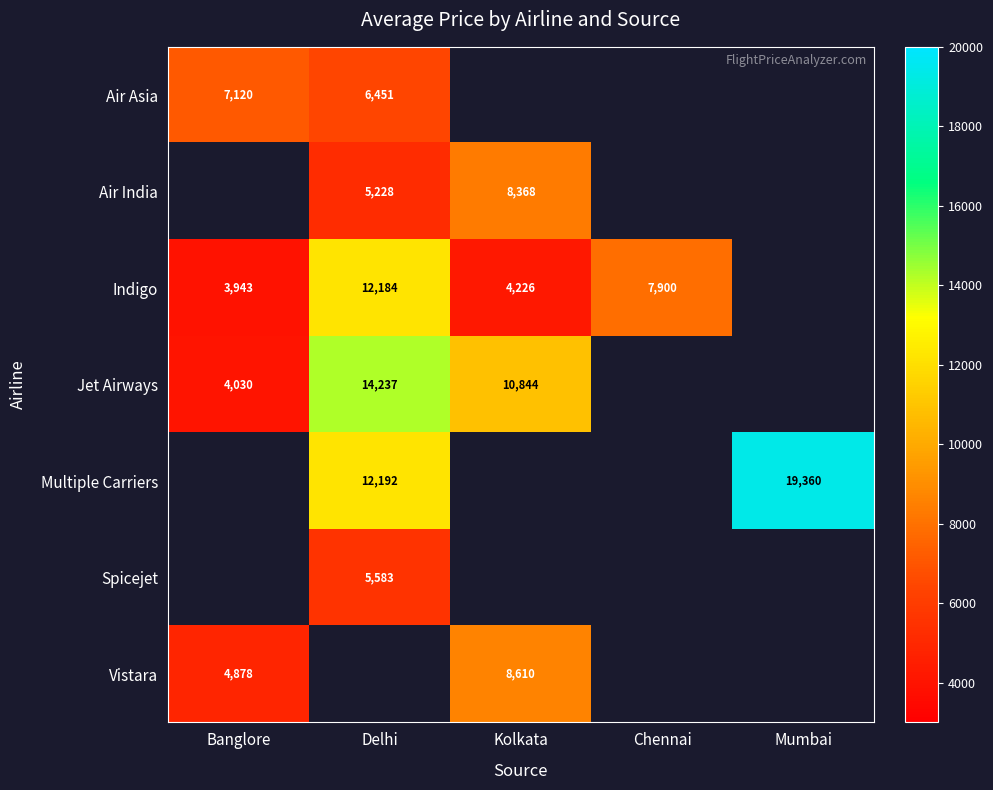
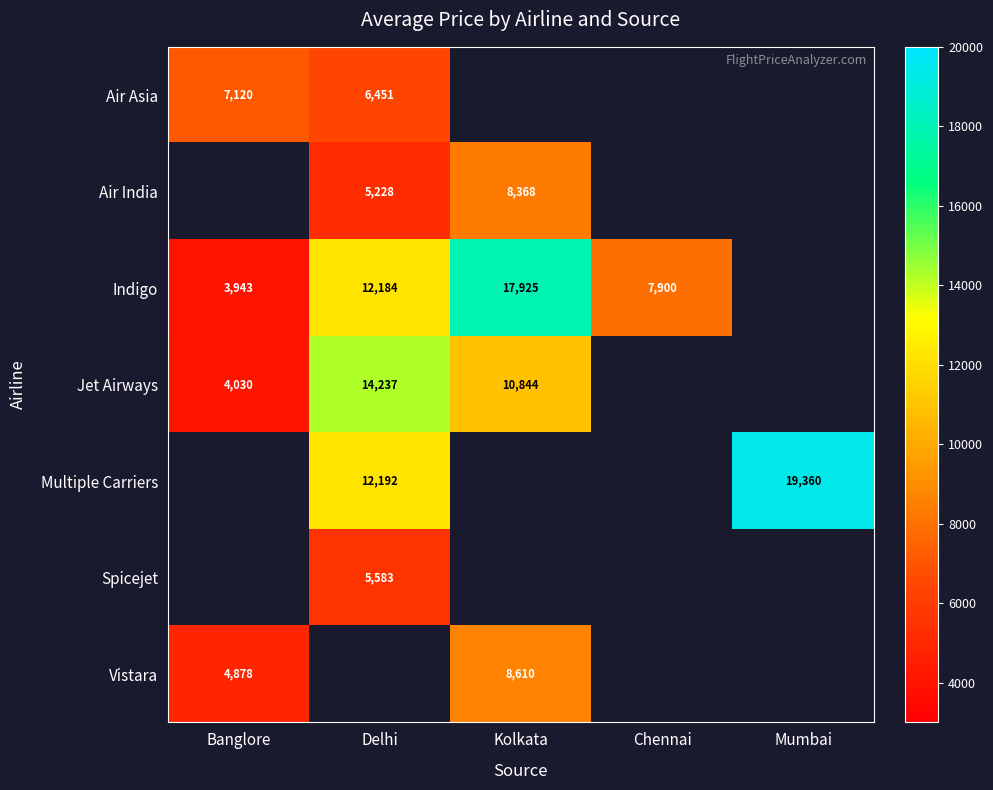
  {
    "Air Asia": {
      "Banglore": "7,120",
      "Delhi": "6,451"
    },
    "Air India": {
      "Delhi": "5,228",
      "Kolkata": "8,368"
    },
    "Indigo": {
      "Banglore": "3,943",
      "Delhi": "12,184",
-     "Kolkata": "4,226",
+     "Kolkata": "17,925",
      "Chennai": "7,900"
    },
    "Jet Airways": {
      "Banglore": "4,030",
      "Delhi": "14,237",
      "Kolkata": "10,844"
    },
    "Multiple Carriers": {
      "Delhi": "12,192",
      "Mumbai": "19,360"
    },
    "Spicejet": {
      "Delhi": "5,583"
    },
    "Vistara": {
      "Banglore": "4,878",
      "Kolkata": "8,610"
    }
  }
